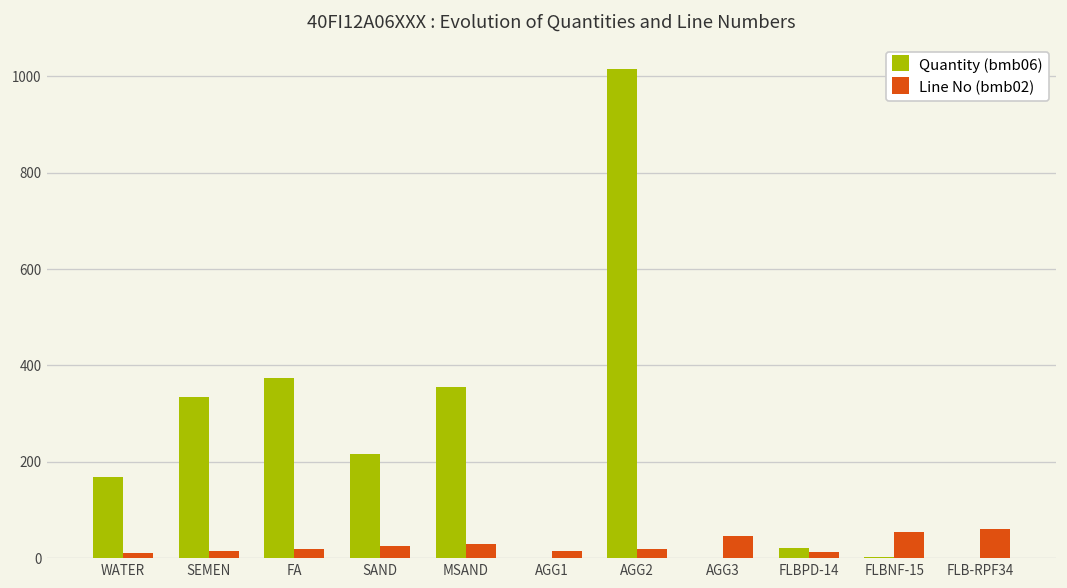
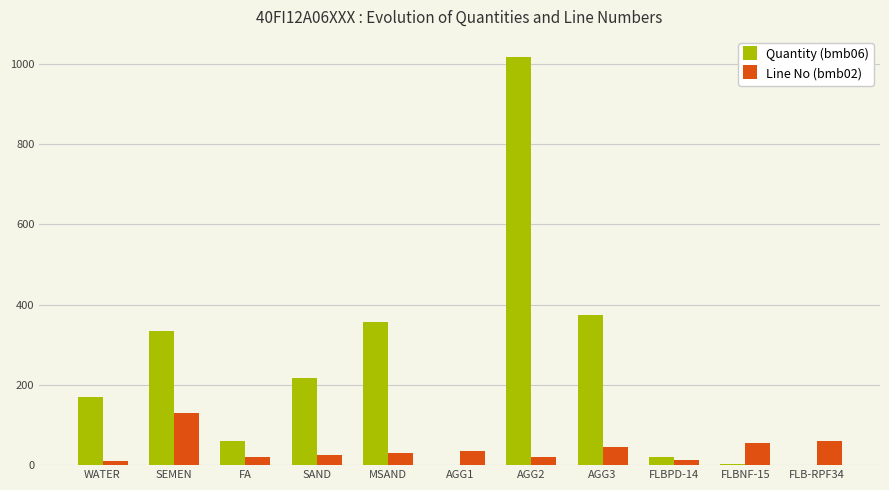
  {
    "Quantity (bmb06)": {
      "WATER": 170,
      "SEMEN": 330,
-     "FA": 370,
+     "FA": 60,
      "SAND": 220,
      "MSAND": 360,
      "AGG1": 0,
      "AGG2": 1020,
-     "AGG3": 0,
+     "AGG3": 370,
      "FLBPD-14": 20,
      "FLB-RPF34": 0
    },
    "Line No (bmb02)": {
      "WATER": 10,
-     "SEMEN": 20,
+     "SEMEN": 130,
      "FA": 20,
      "SAND": 30,
      "MSAND": 30,
-     "AGG1": 10,
+     "AGG1": 40,
      "AGG2": 20,
      "AGG3": 50,
      "FLBPD-14": 10,
      "FLBNF-15": 60,
      "FLB-RPF34": 60
    }
  }
